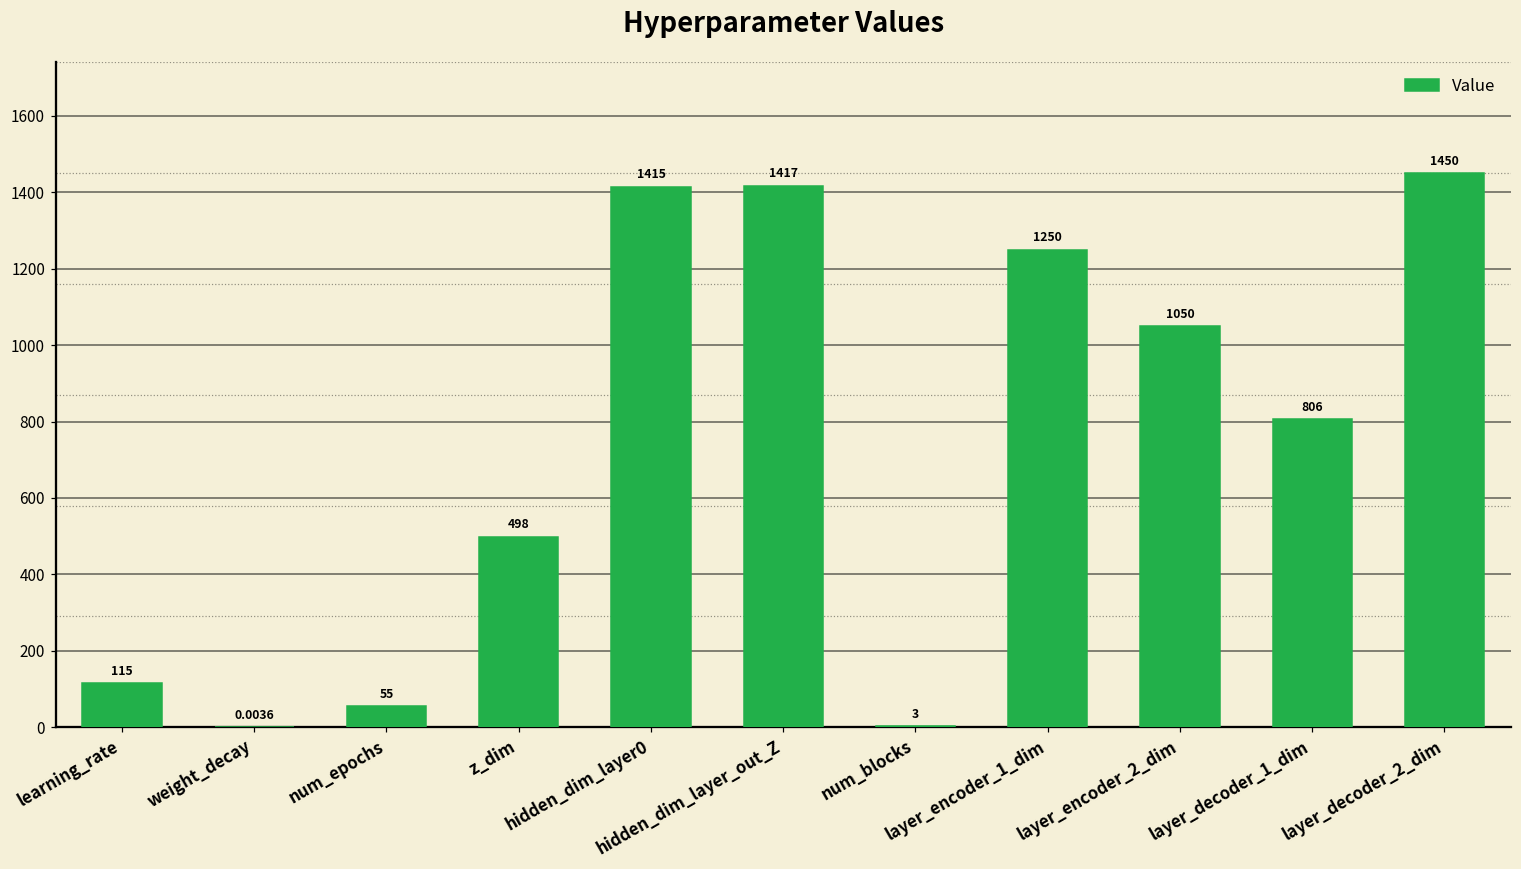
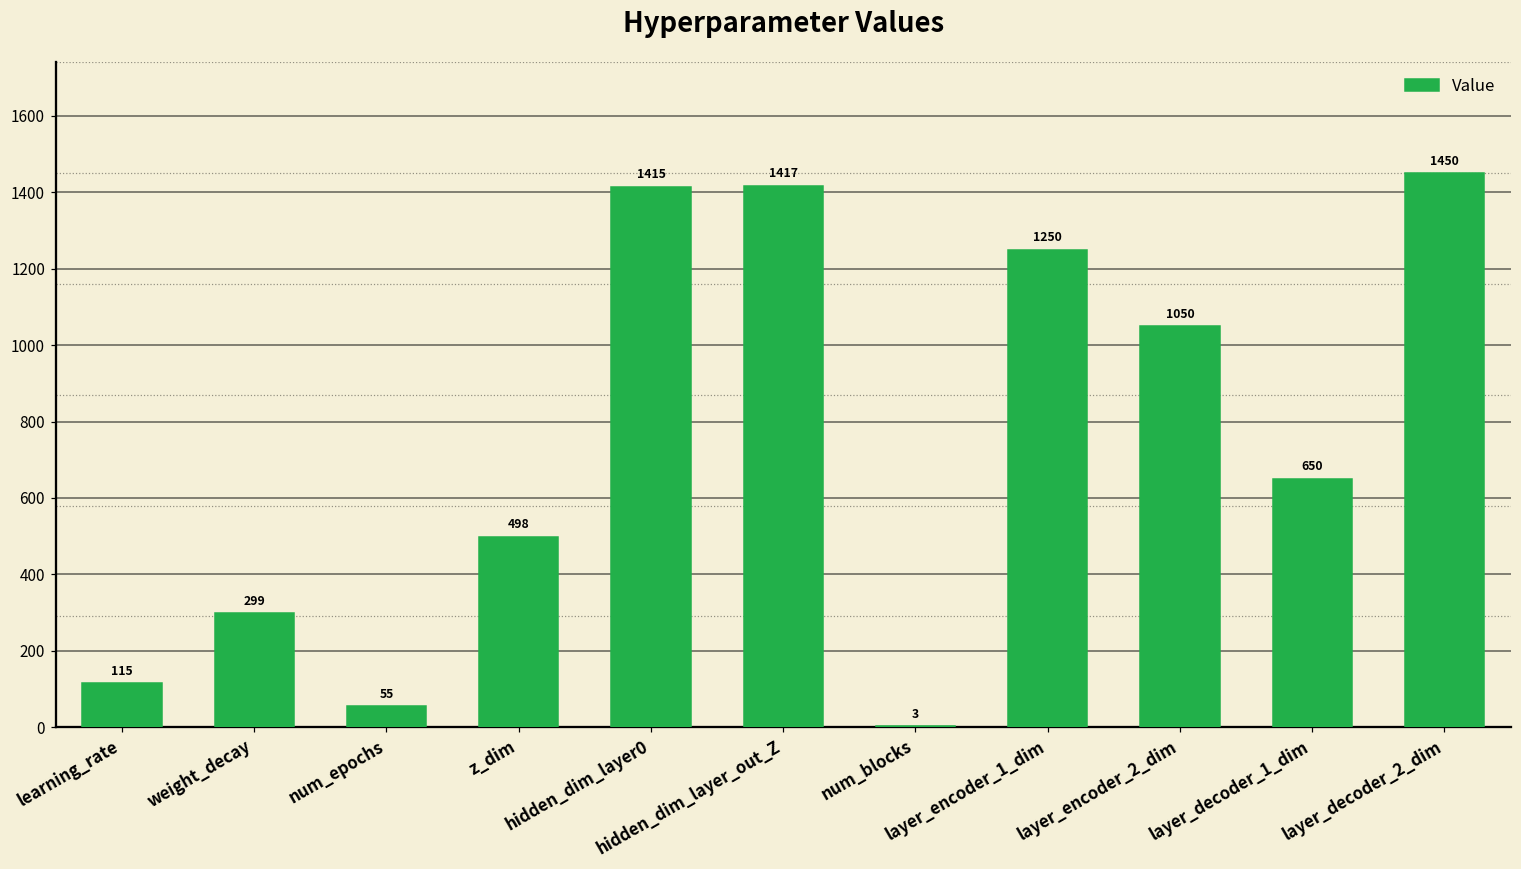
  {
    "learning_rate": 115,
-   "weight_decay": 0.0036,
+   "weight_decay": 299,
    "num_epochs": 55,
    "z_dim": 498,
    "hidden_dim_layer0": 1415,
    "hidden_dim_layer_out_Z": 1417,
    "num_blocks": 3,
    "layer_encoder_1_dim": 1250,
    "layer_encoder_2_dim": 1050,
-   "layer_decoder_1_dim": 806,
+   "layer_decoder_1_dim": 650,
    "layer_decoder_2_dim": 1450
  }
